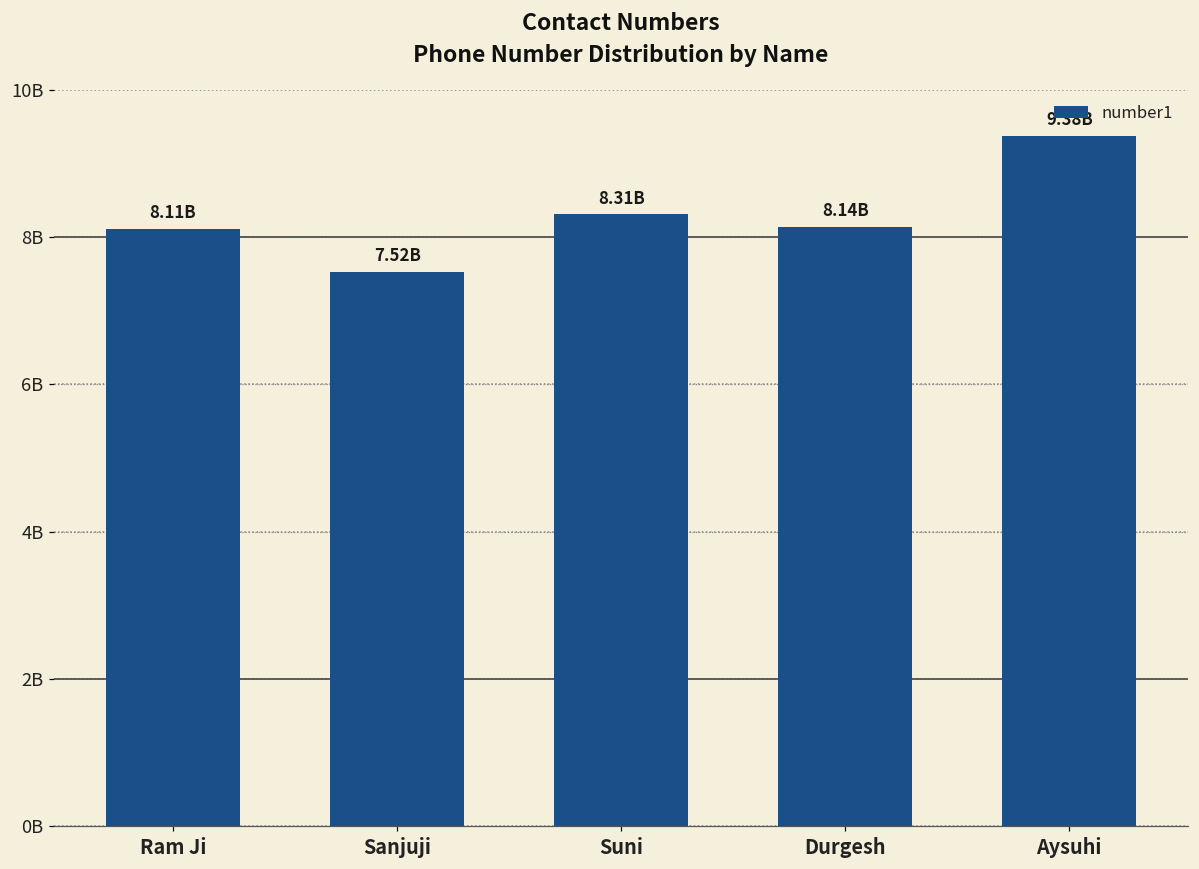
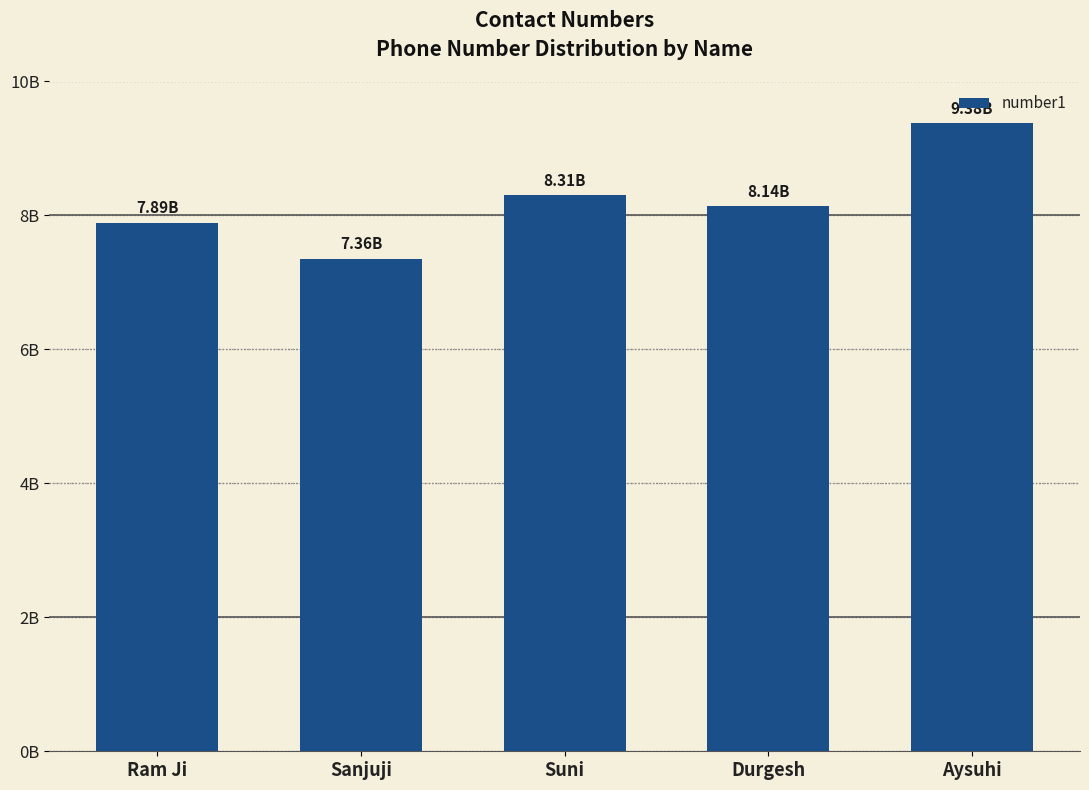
  {
-   "Ram Ji": "8.11B",
-   "Sanjuji": "7.52B",
+   "Ram Ji": "7.89B",
+   "Sanjuji": "7.36B",
    "Suni": "8.31B",
    "Durgesh": "8.14B",
    "Aysuhi": "9.38B"
  }
